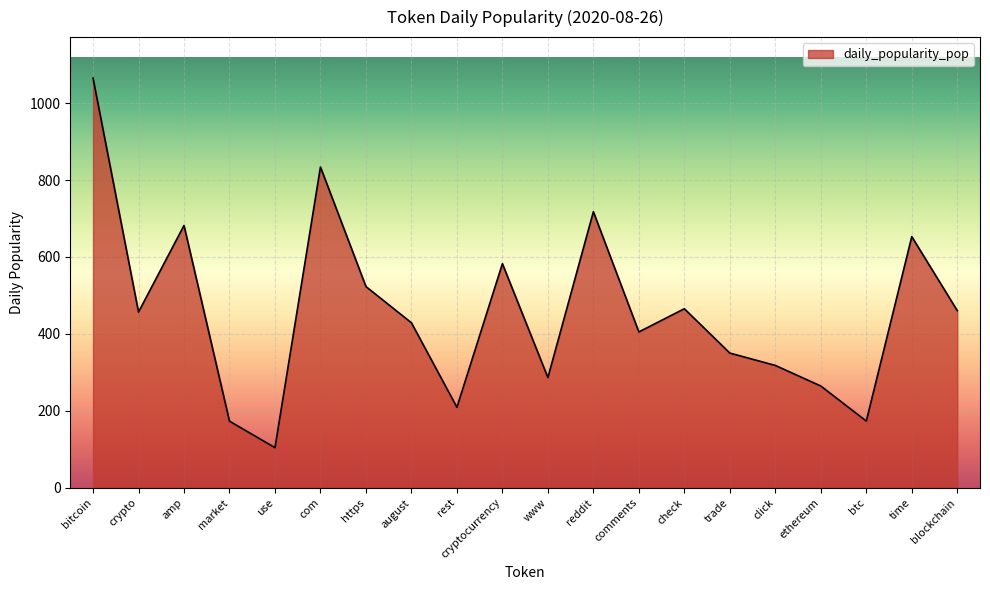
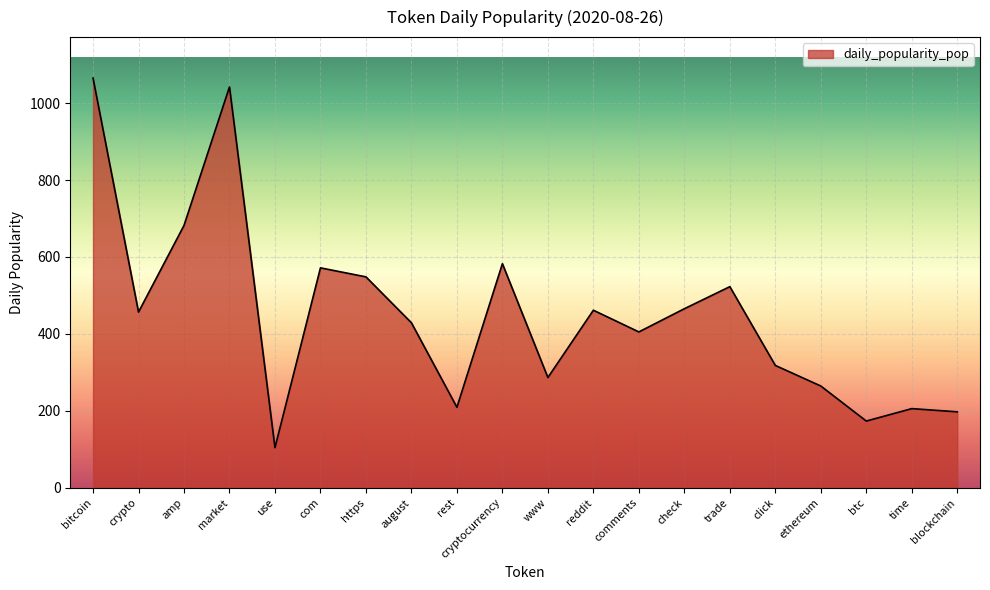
  {
    "bitcoin": 1070,
    "crypto": 460,
    "amp": 680,
-   "market": 170,
+   "market": 1040,
    "use": 100,
-   "com": 830,
-   "https": 520,
+   "com": 570,
+   "https": 550,
    "august": 430,
    "rest": 210,
    "cryptocurrency": 580,
    "www": 290,
-   "reddit": 720,
+   "reddit": 460,
    "comments": 410,
    "check": 470,
-   "trade": 350,
+   "trade": 520,
    "click": 320,
    "ethereum": 260,
    "btc": 170,
-   "time": 650,
-   "blockchain": 460
+   "time": 210,
+   "blockchain": 200
  }
